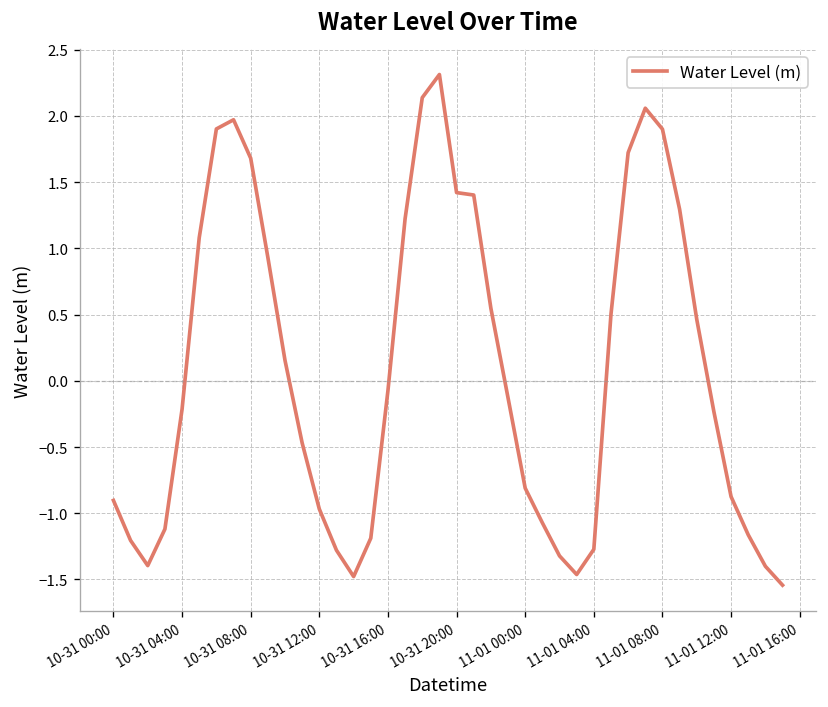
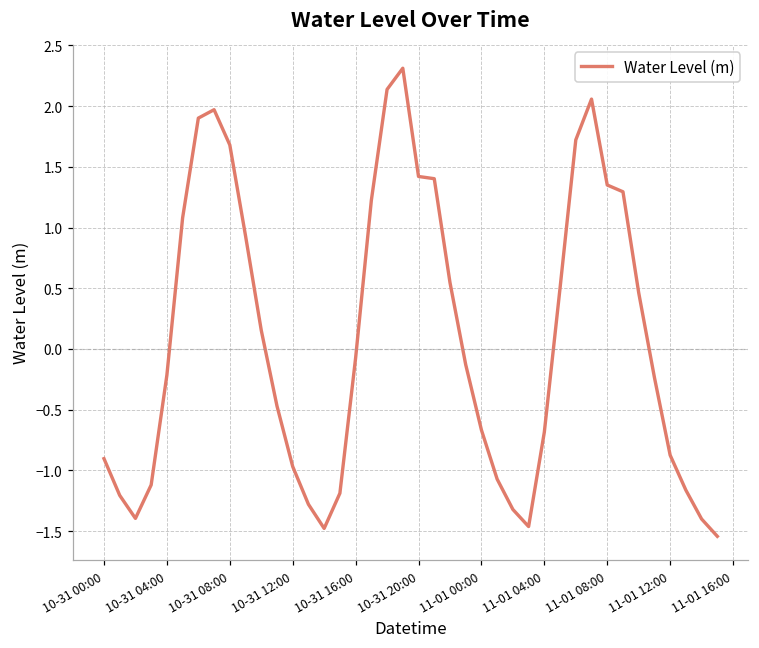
  {
    "10-31 00:00": -0.90,
    "10-31 04:00": -0.22,
    "10-31 08:00": 1.68,
    "10-31 12:00": -0.97,
    "10-31 16:00": -0.07,
    "10-31 20:00": 1.42,
-   "11-01 00:00": -0.81,
-   "11-01 04:00": -1.27,
-   "11-01 08:00": 1.90,
+   "11-01 00:00": -0.67,
+   "11-01 04:00": -0.68,
+   "11-01 08:00": 1.35,
    "11-01 12:00": -0.87
  }
